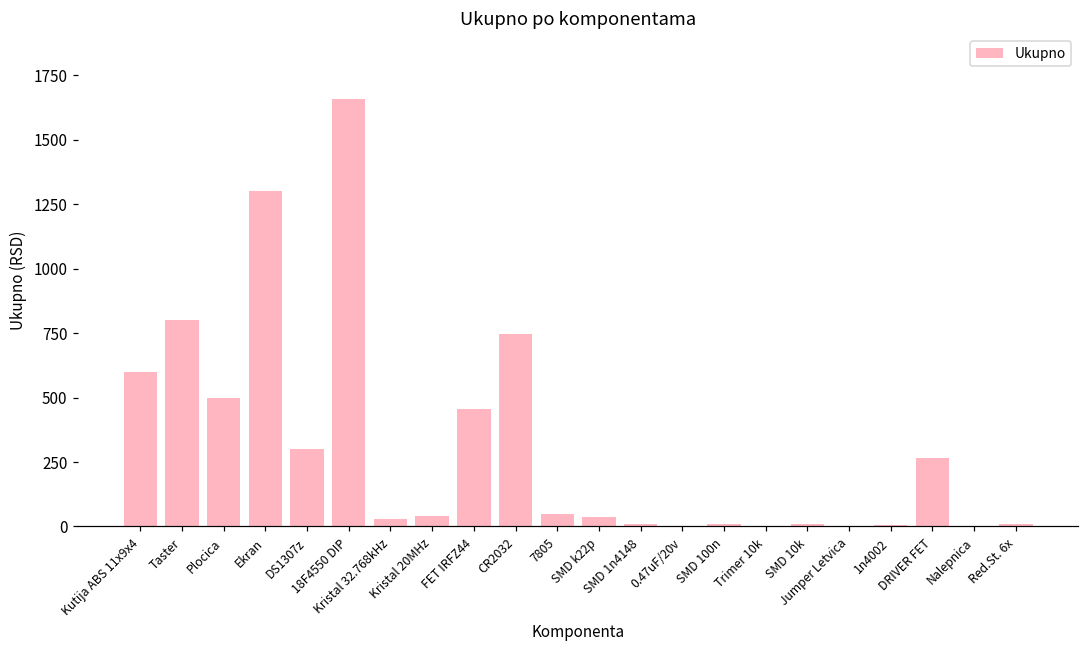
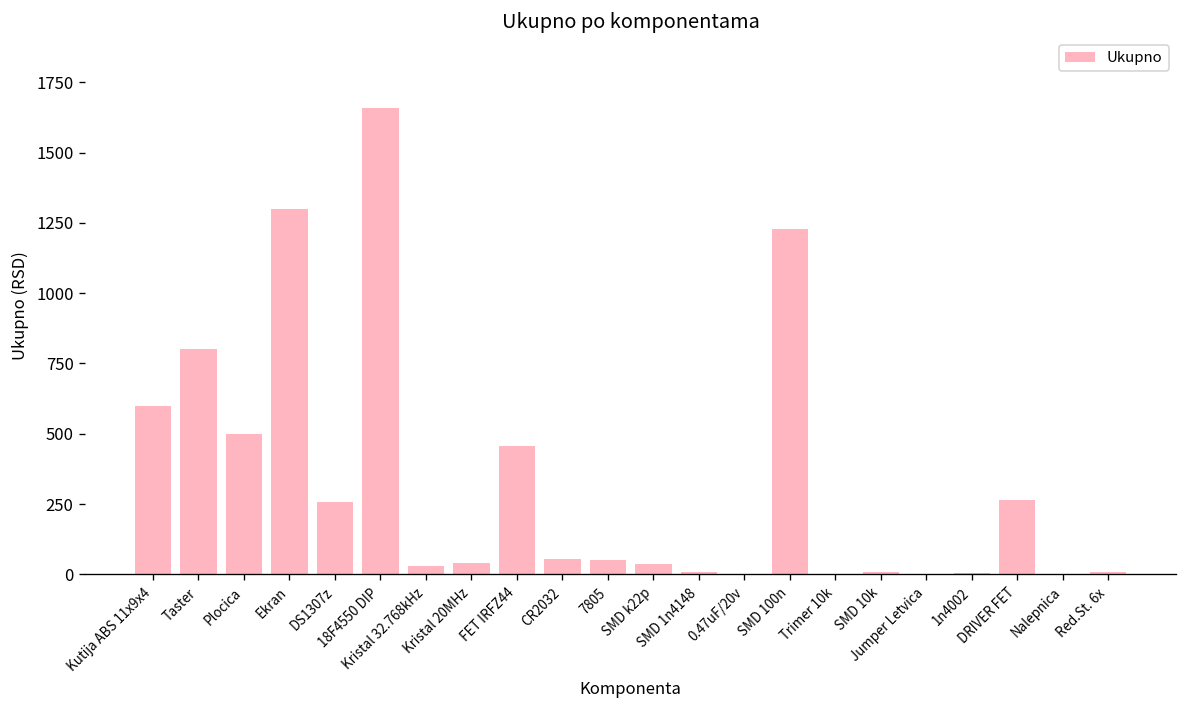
  {
    "Kutija ABS 11x9x4": 600,
    "Taster": 800,
    "Plocica": 500,
    "Ekran": 1300,
-   "DS1307z": 300,
+   "DS1307z": 260,
    "18F4550 DIP": 1660,
    "Kristal 32.768kHz": 30,
    "Kristal 20MHz": 40,
    "FET IRFZ44": 460,
-   "CR2032": 750,
+   "CR2032": 50,
    "7805": 50,
    "SMD k22p": 40,
    "0.47uF/20v": 0,
-   "SMD 100n": 10,
+   "SMD 100n": 1230,
    "Trimer 10k": 0,
    "Jumper Letvica": 0,
    "DRIVER FET": 260
  }
